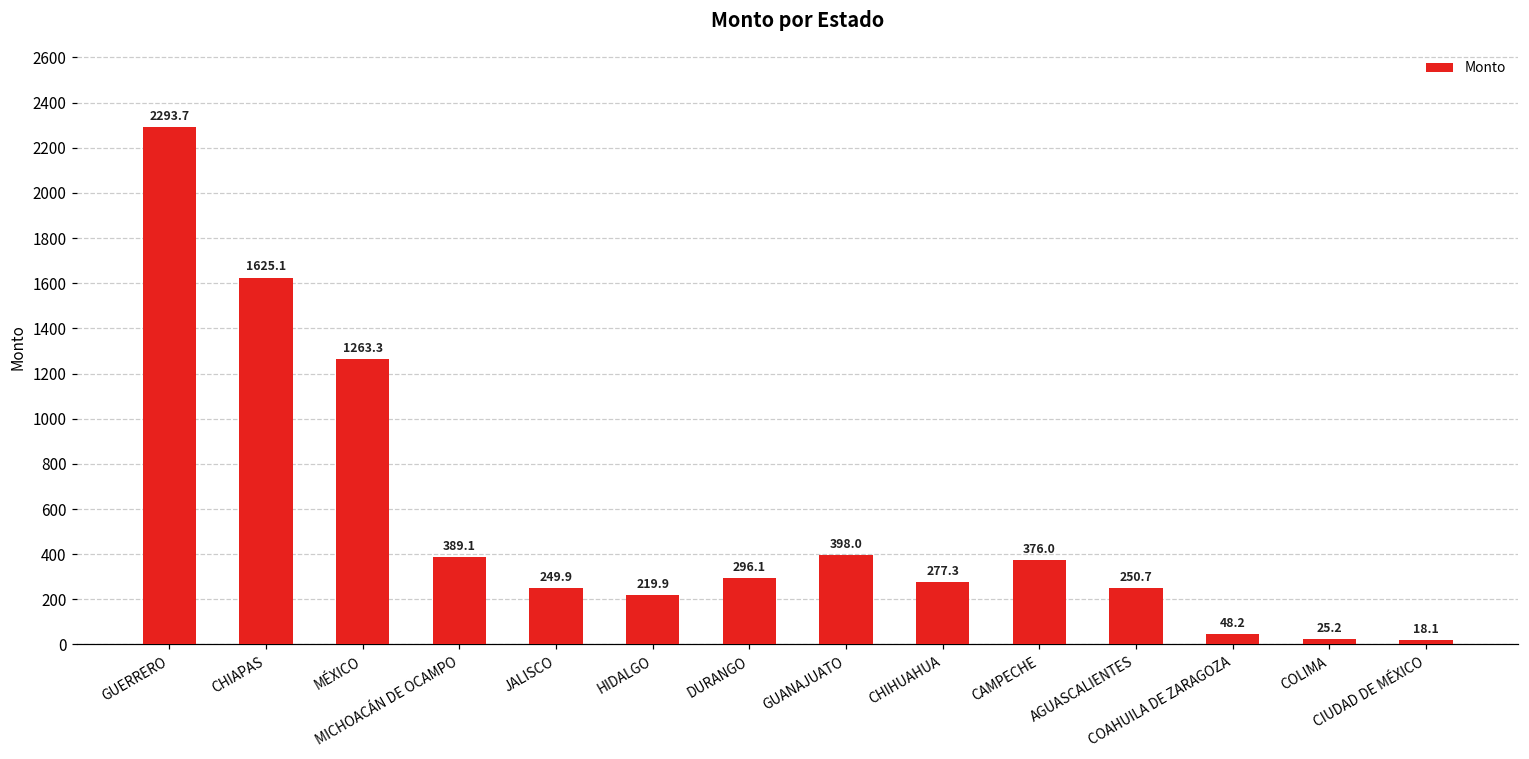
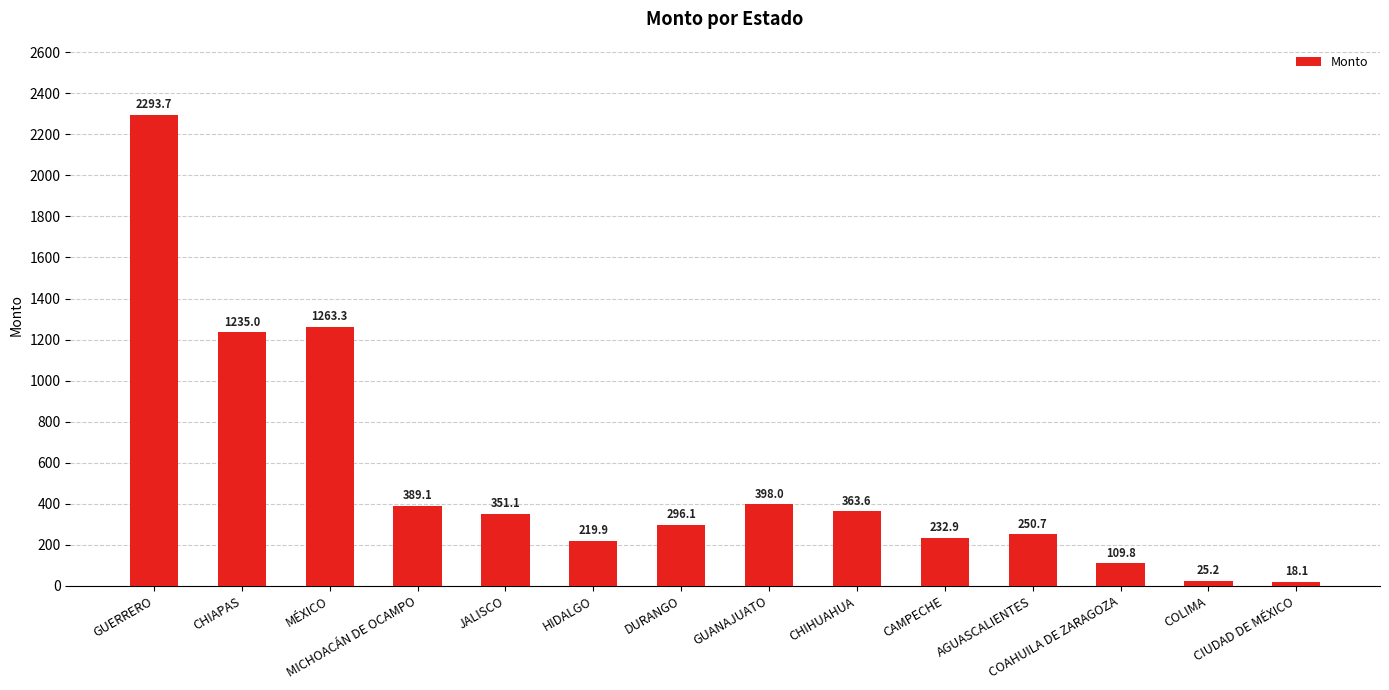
  {
    "GUERRERO": 2293.7,
-   "CHIAPAS": 1625.1,
+   "CHIAPAS": 1235.0,
    "MÉXICO": 1263.3,
    "MICHOACÁN DE OCAMPO": 389.1,
-   "JALISCO": 249.9,
+   "JALISCO": 351.1,
    "HIDALGO": 219.9,
    "DURANGO": 296.1,
    "GUANAJUATO": 398.0,
-   "CHIHUAHUA": 277.3,
-   "CAMPECHE": 376.0,
+   "CHIHUAHUA": 363.6,
+   "CAMPECHE": 232.9,
    "AGUASCALIENTES": 250.7,
-   "COAHUILA DE ZARAGOZA": 48.2,
+   "COAHUILA DE ZARAGOZA": 109.8,
    "COLIMA": 25.2,
    "CIUDAD DE MÉXICO": 18.1
  }
